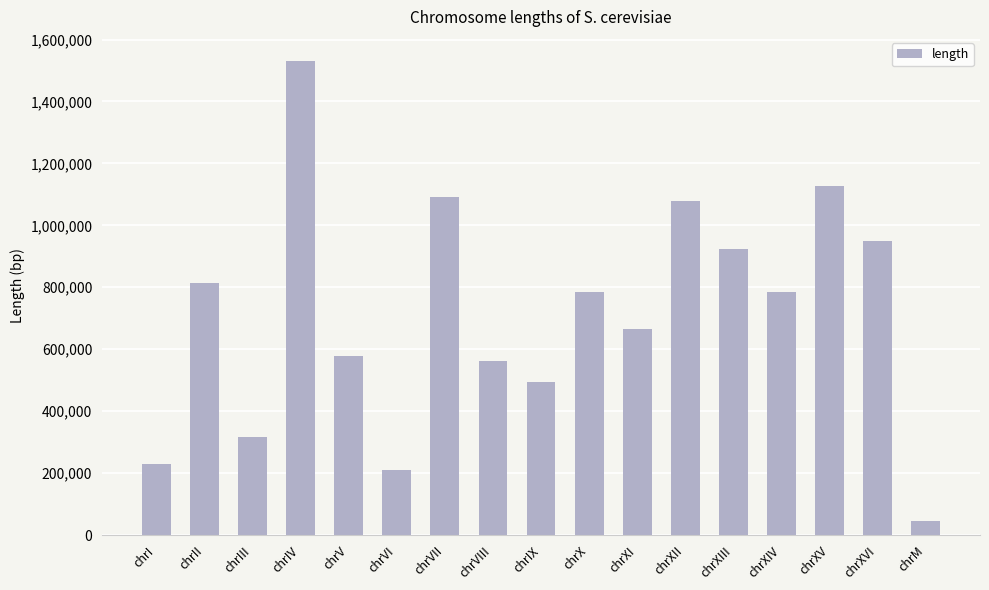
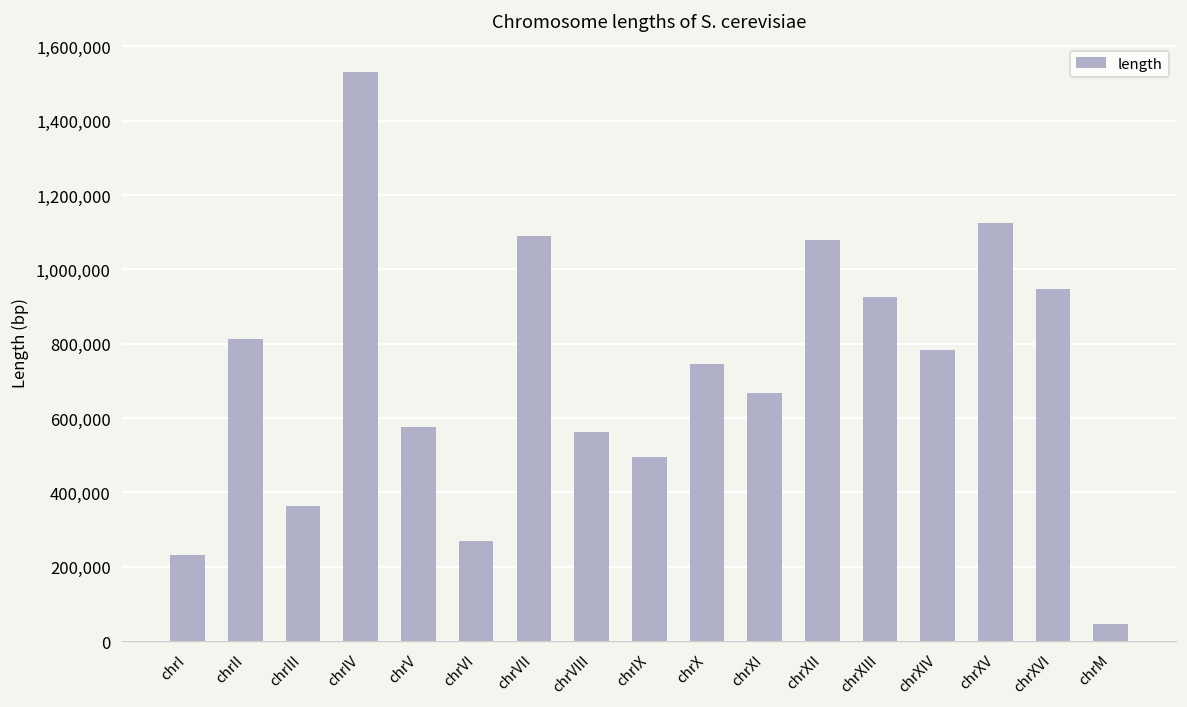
  {
    "chrI": "230,000",
    "chrII": "810,000",
-   "chrIII": "320,000",
+   "chrIII": "360,000",
    "chrIV": "1,530,000",
    "chrV": "580,000",
-   "chrVI": "210,000",
+   "chrVI": "270,000",
    "chrVII": "1,090,000",
    "chrVIII": "560,000",
    "chrIX": "490,000",
-   "chrX": "780,000",
+   "chrX": "750,000",
    "chrXI": "670,000",
    "chrXII": "1,080,000",
    "chrXIII": "920,000",
    "chrXIV": "780,000",
    "chrXV": "1,130,000",
    "chrXVI": "950,000",
    "chrM": "40,000"
  }
